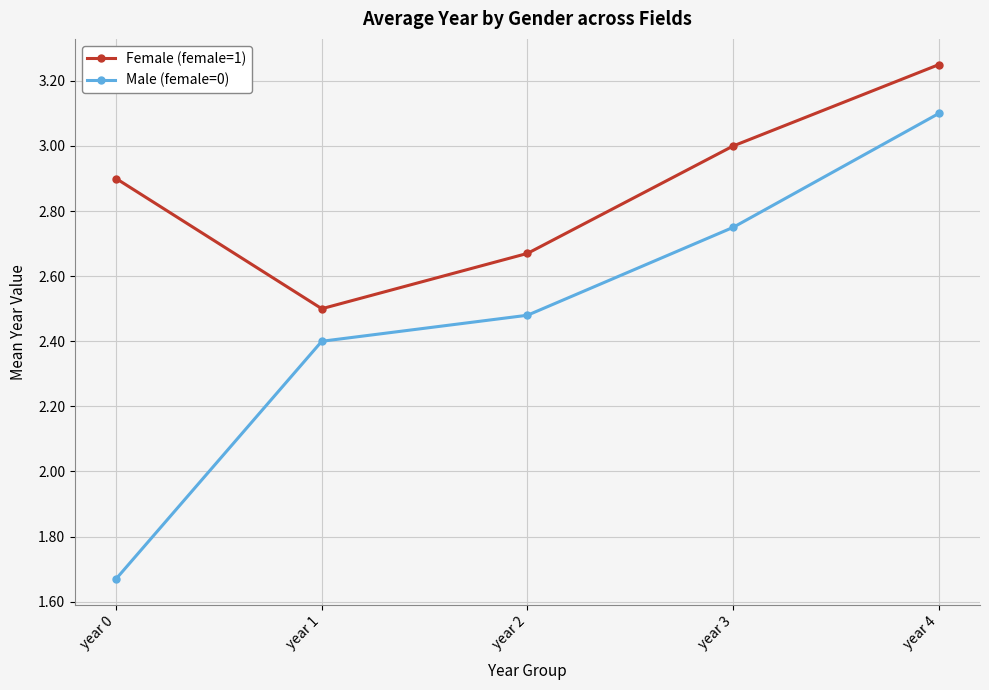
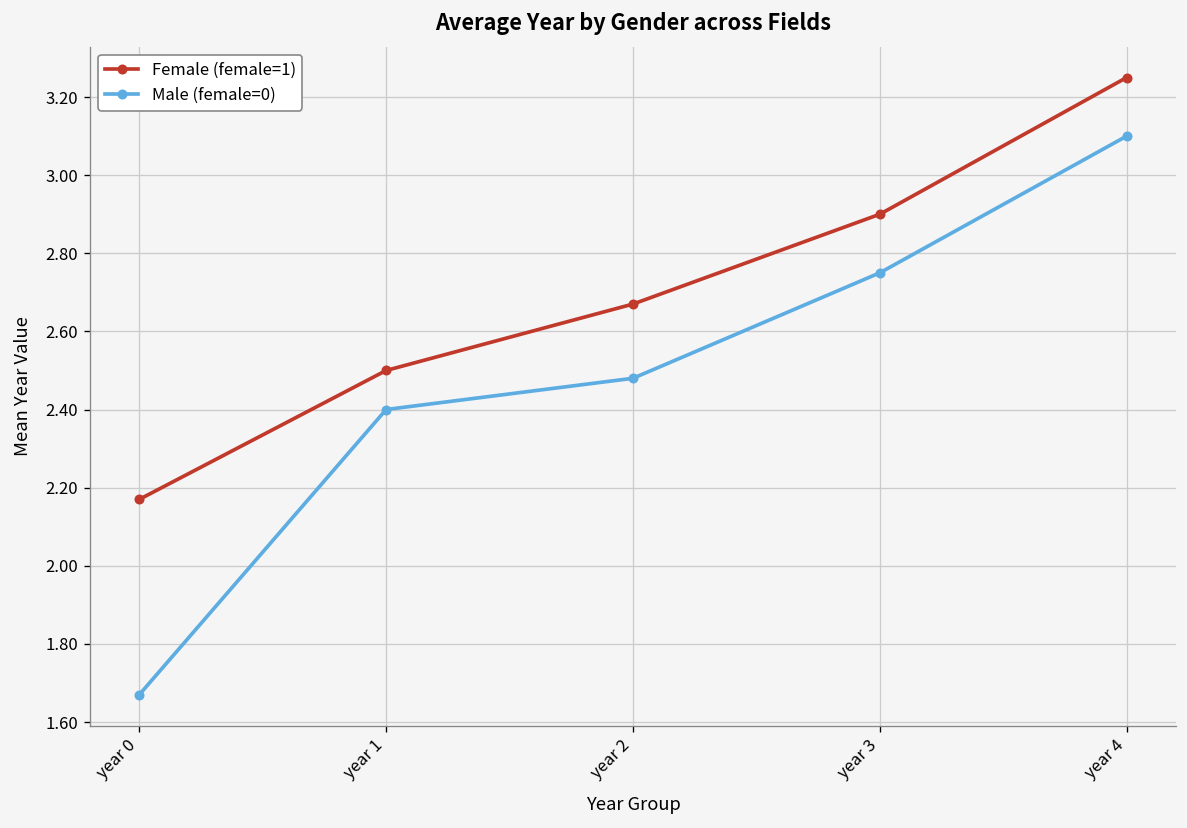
  {
    "Female (female=1)": {
-     "year 0": 2.90,
+     "year 0": 2.17,
      "year 1": 2.50,
      "year 2": 2.67,
-     "year 3": 3.0,
+     "year 3": 2.9,
      "year 4": 3.25
    },
    "Male (female=0)": {
      "year 0": 1.67,
      "year 1": 2.40,
      "year 2": 2.48,
      "year 3": 2.75,
      "year 4": 3.10
    }
  }
